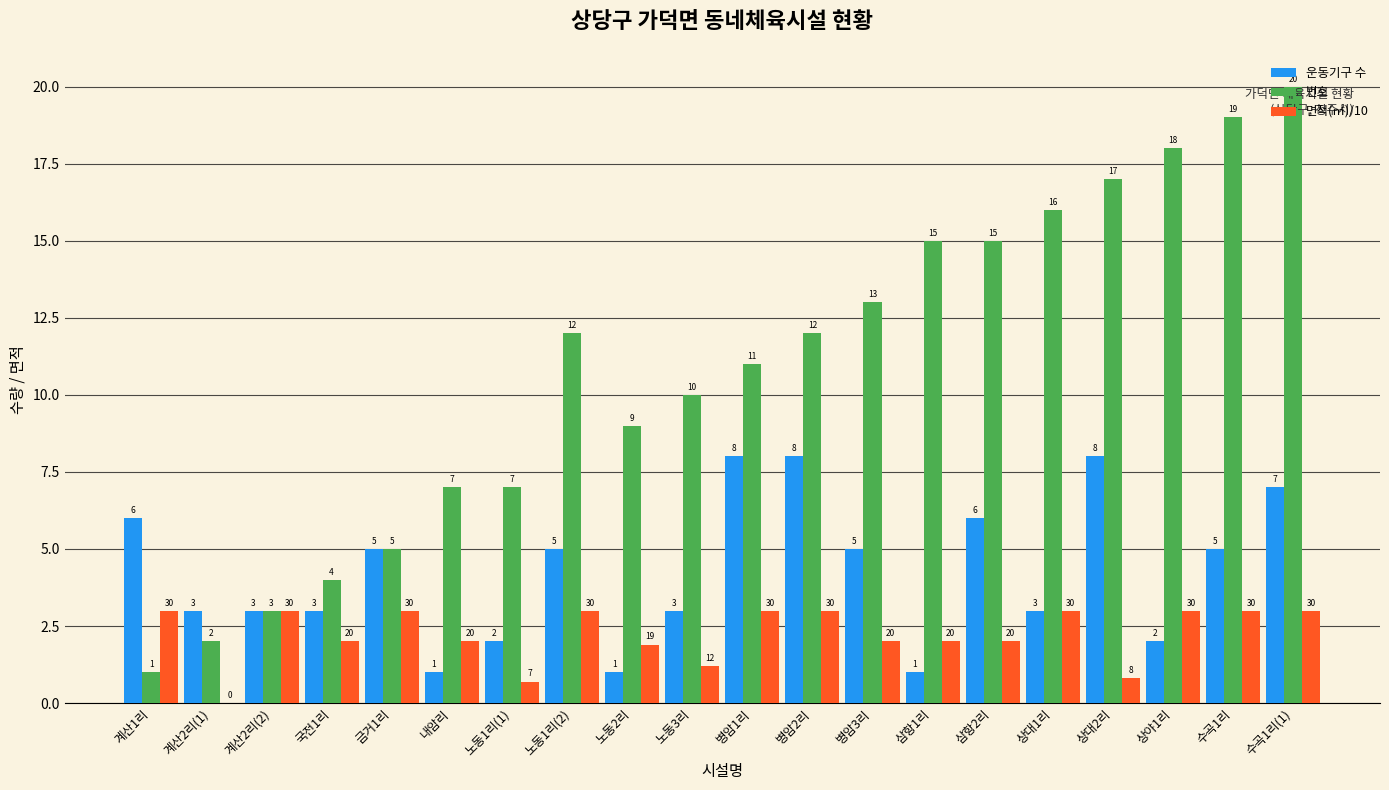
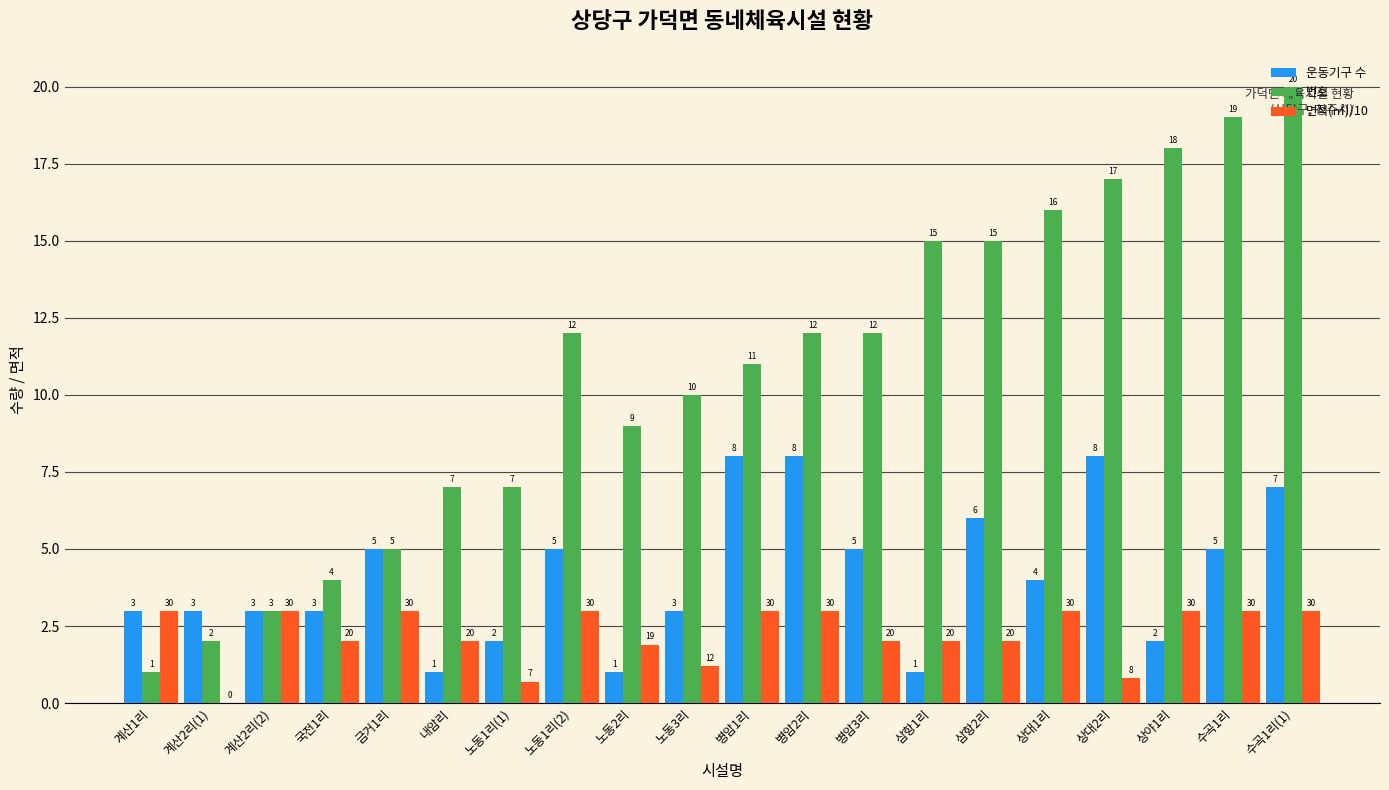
  {
    "운동기구 수": {
-     "계산1리": 6,
+     "계산1리": 3,
      "계산2리(1)": 3,
      "계산2리(2)": 3,
      "국전1리": 3,
      "금거1리": 5,
      "내암리": 1,
      "노동1리(1)": 2,
      "노동1리(2)": 5,
      "노동2리": 1,
      "노동3리": 3,
      "병암1리": 8,
      "병암2리": 8,
      "병암3리": 5,
      "삼항1리": 1,
      "삼항2리": 6,
-     "상대1리": 3,
+     "상대1리": 4,
      "상대2리": 8,
      "상야1리": 2,
      "수곡1리": 5,
      "수곡1리(1)": 7
    },
    "번호": {
      "계산1리": 1,
      "계산2리(1)": 2,
      "계산2리(2)": 3,
      "국전1리": 4,
      "금거1리": 5,
      "내암리": 7,
      "노동1리(1)": 7,
      "노동1리(2)": 12,
      "노동2리": 9,
      "노동3리": 10,
      "병암1리": 11,
      "병암2리": 12,
-     "병암3리": 13,
+     "병암3리": 12,
      "삼항1리": 15,
      "삼항2리": 15,
      "상대1리": 16,
      "상대2리": 17,
      "상야1리": 18,
      "수곡1리": 19,
      "수곡1리(1)": 20
    },
    "면적(㎡)/10": {
      "계산2리(1)": 0
    }
  }
